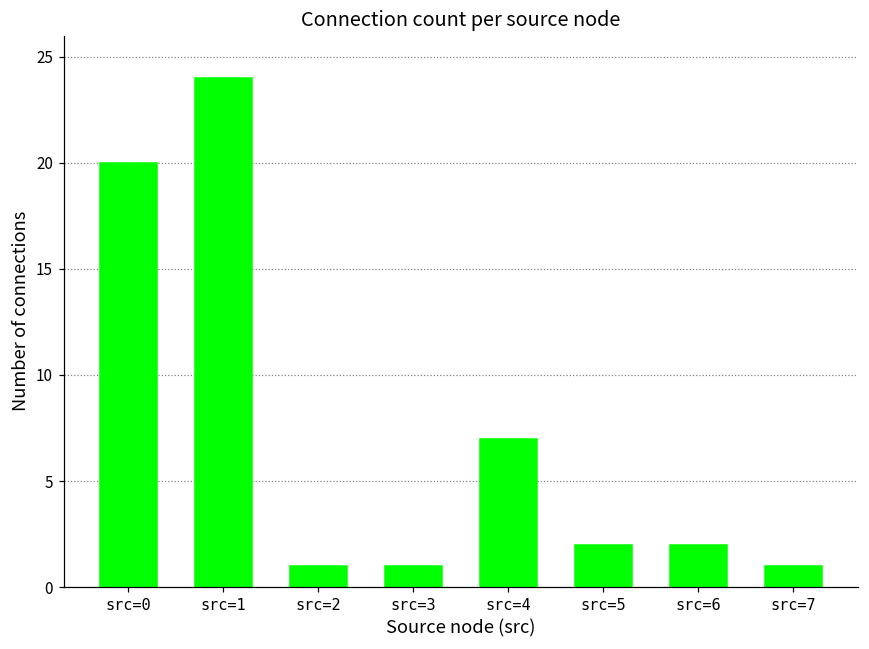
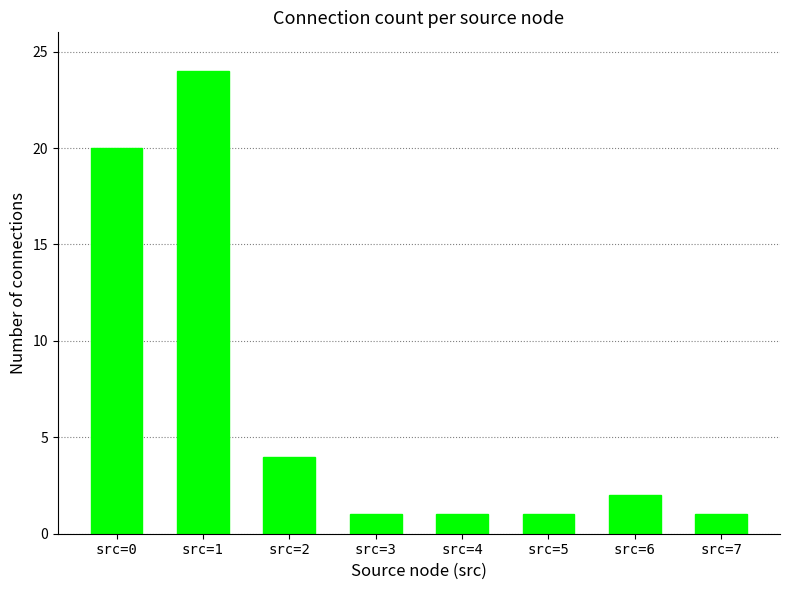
  {
    "src=0": 20,
    "src=1": 24,
-   "src=2": 1,
+   "src=2": 4,
    "src=3": 1,
-   "src=4": 7,
-   "src=5": 2,
+   "src=4": 1,
+   "src=5": 1,
    "src=6": 2,
    "src=7": 1
  }
